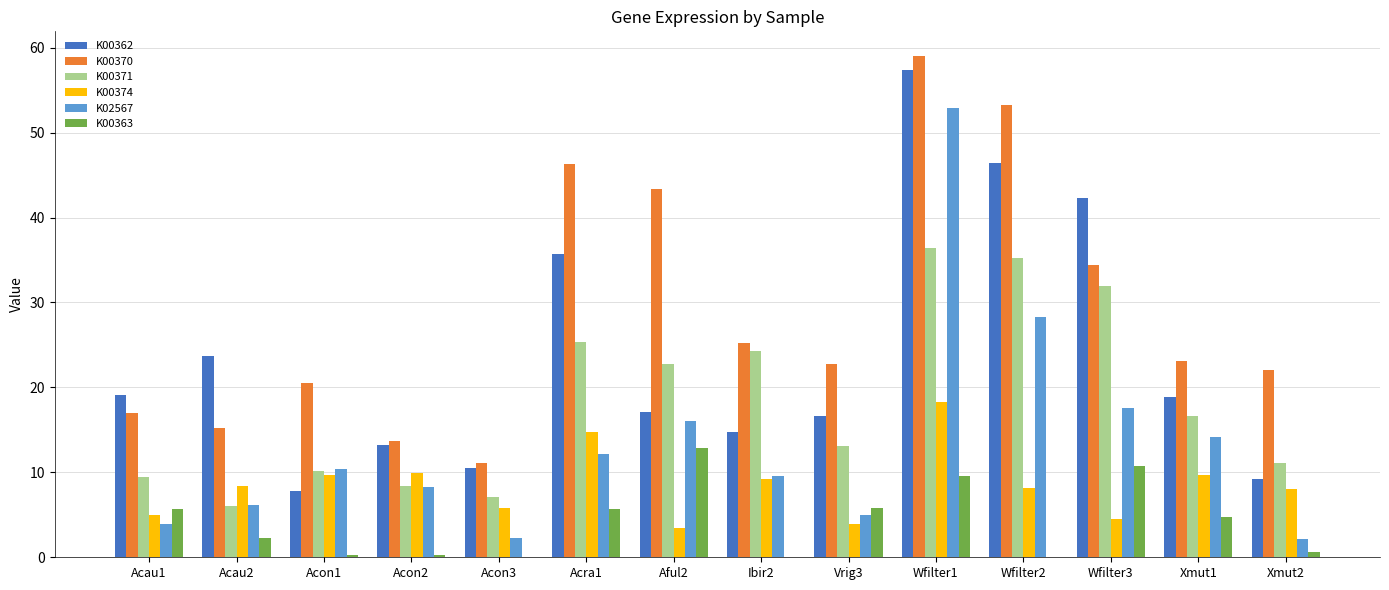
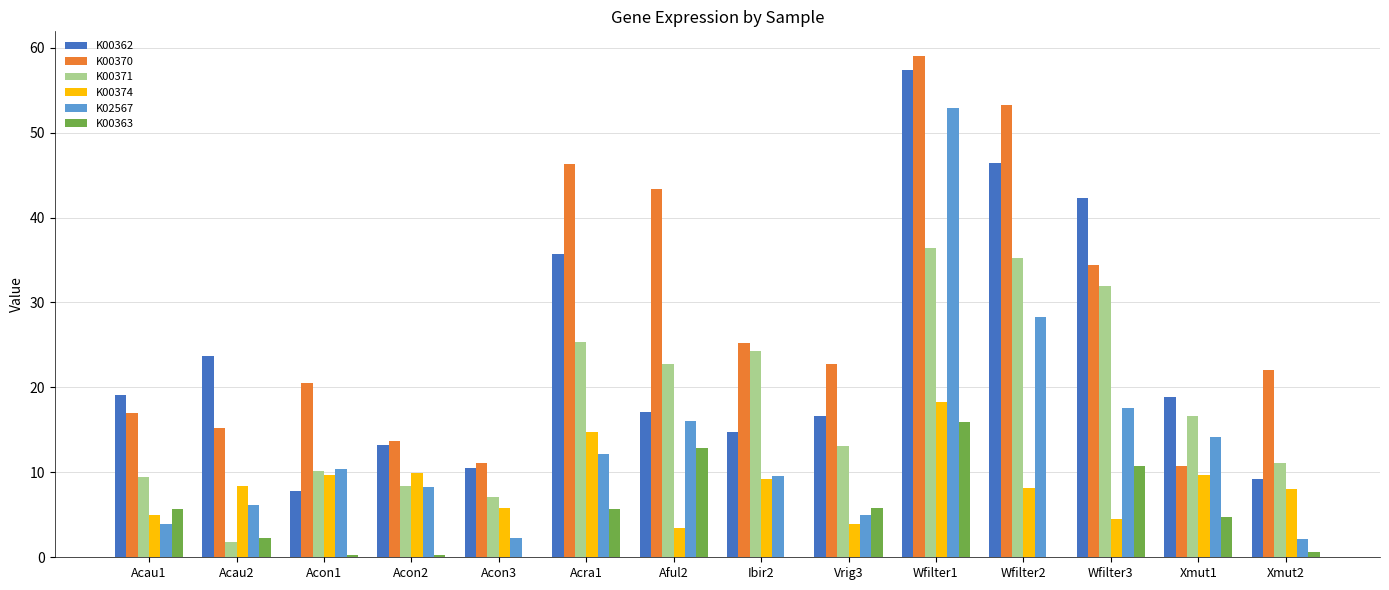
  {
    "K00370": {
      "Acau1": 17,
      "Acau2": 15,
      "Acon1": 21,
      "Acon2": 14,
      "Acon3": 11,
      "Acra1": 46,
      "Aful2": 43,
      "Ibir2": 25,
      "Vrig3": 23,
      "Wfilter1": 59,
      "Wfilter2": 53,
      "Wfilter3": 34,
-     "Xmut1": 23,
+     "Xmut1": 11,
      "Xmut2": 22
    },
    "K00371": {
      "Acau1": 10,
-     "Acau2": 6,
+     "Acau2": 2,
      "Acon1": 10,
      "Acon2": 8,
      "Acon3": 7,
      "Acra1": 25,
      "Aful2": 23,
      "Ibir2": 24,
      "Vrig3": 13,
      "Wfilter1": 36,
      "Wfilter2": 35,
      "Wfilter3": 32,
      "Xmut1": 17,
      "Xmut2": 11
    },
    "K00374": {
      "Acau1": 5,
      "Acau2": 8,
      "Acon1": 10,
      "Acon2": 10,
      "Acon3": 6,
      "Acra1": 15,
      "Aful2": 4,
      "Ibir2": 9,
      "Vrig3": 4,
      "Wfilter1": 18,
      "Wfilter2": 8,
      "Wfilter3": 5,
      "Xmut1": 10,
      "Xmut2": 8
    },
    "K00363": {
      "Acau1": 6,
      "Acau2": 2,
      "Acon1": 0,
      "Acon3": 0,
      "Acra1": 6,
      "Aful2": 13,
      "Ibir2": 0,
      "Vrig3": 6,
-     "Wfilter1": 10,
+     "Wfilter1": 16,
      "Wfilter2": 0,
      "Wfilter3": 11,
      "Xmut1": 5,
      "Xmut2": 1
    }
  }
